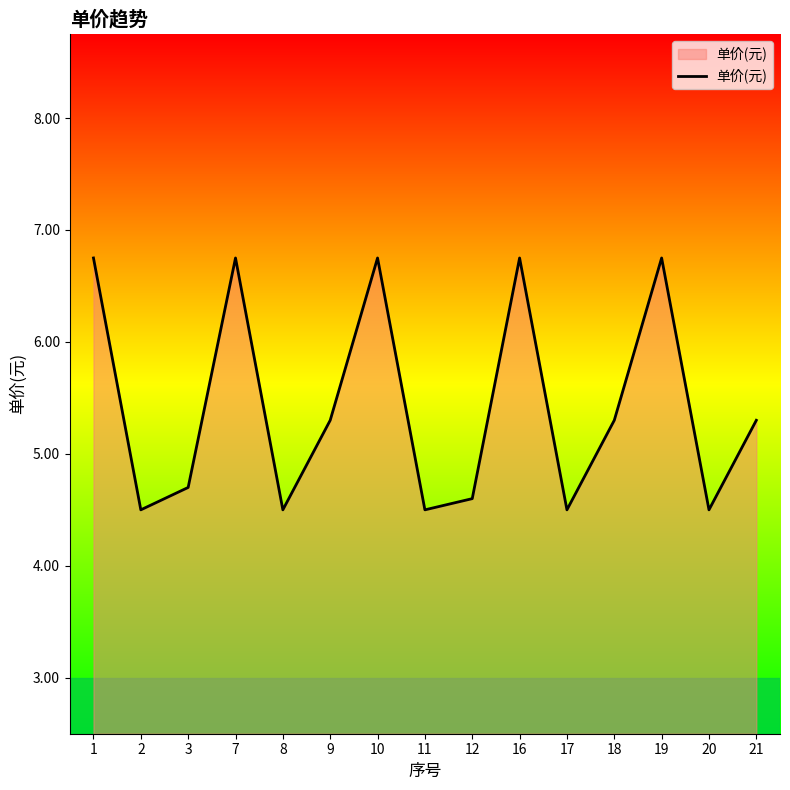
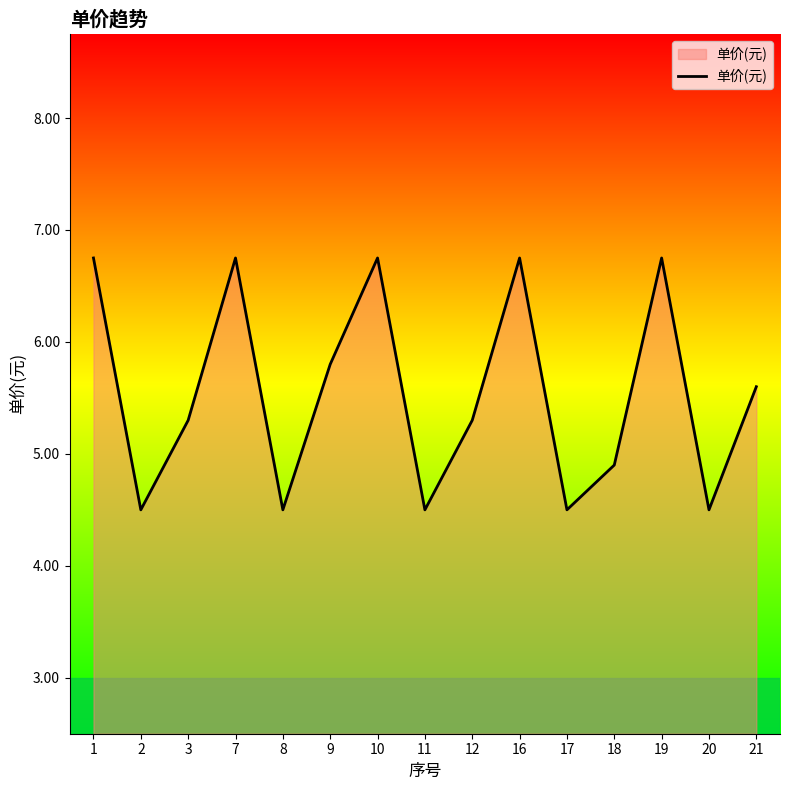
  {
    "1": 6.75,
    "2": 4.5,
-   "3": 4.7,
+   "3": 5.3,
    "7": 6.75,
    "8": 4.5,
-   "9": 5.3,
+   "9": 5.8,
    "10": 6.75,
    "11": 4.5,
-   "12": 4.6,
+   "12": 5.3,
    "16": 6.75,
    "17": 4.5,
-   "18": 5.3,
+   "18": 4.9,
    "19": 6.75,
    "20": 4.5,
-   "21": 5.3
+   "21": 5.6
  }
